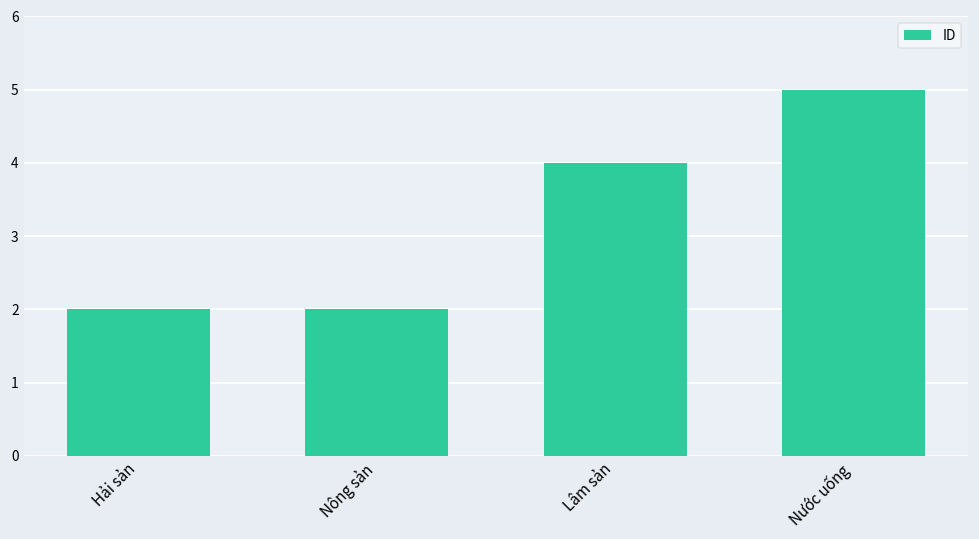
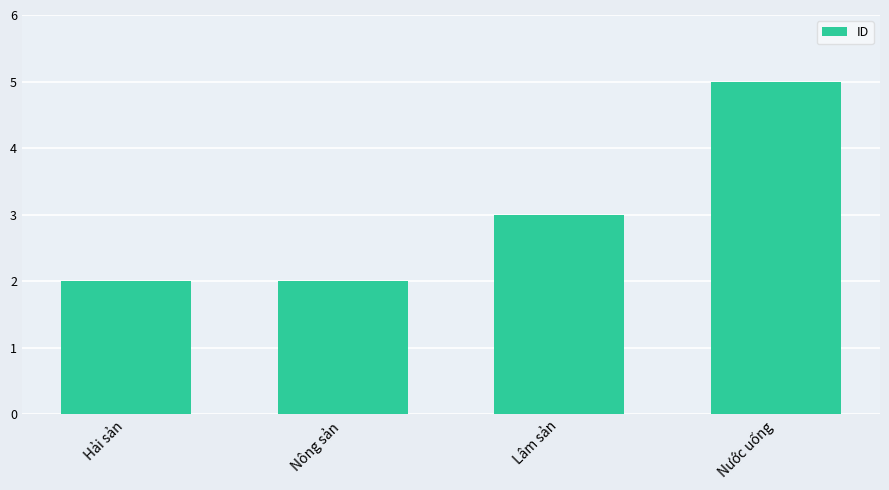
  {
    "Hải sản": 2,
    "Nông sản": 2,
-   "Lâm sản": 4,
+   "Lâm sản": 3,
    "Nước uống": 5
  }
